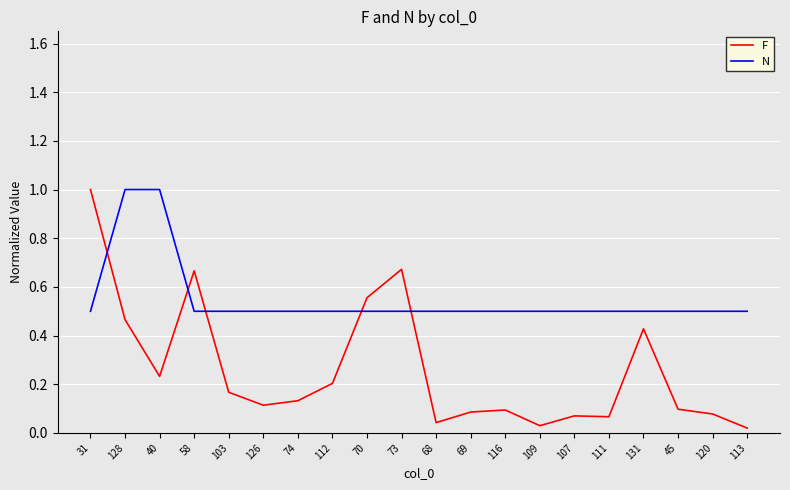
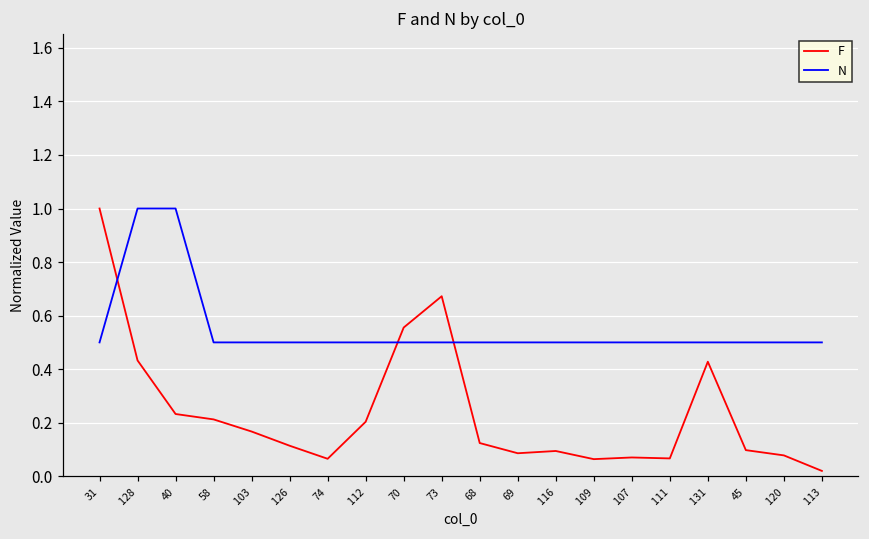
  {
    "F": {
      "31": 1.00,
-     "128": 0.47,
+     "128": 0.43,
      "40": 0.23,
-     "58": 0.67,
+     "58": 0.21,
      "103": 0.17,
      "126": 0.11,
-     "74": 0.13,
+     "74": 0.07,
      "112": 0.20,
      "70": 0.56,
      "73": 0.67,
-     "68": 0.04,
+     "68": 0.12,
      "69": 0.09,
      "116": 0.09,
-     "109": 0.03,
+     "109": 0.06,
      "107": 0.07,
      "111": 0.07,
      "131": 0.43,
      "45": 0.10,
      "120": 0.08,
      "113": 0.02
    },
    "N": {
      "31": 0.50,
      "128": 1.00,
      "40": 1.00,
      "58": 0.50,
      "103": 0.50,
      "126": 0.50,
      "74": 0.50,
      "112": 0.50,
      "70": 0.50,
      "73": 0.50,
      "68": 0.50,
      "69": 0.50,
      "116": 0.50,
      "109": 0.50,
      "107": 0.50,
      "111": 0.50,
      "131": 0.50,
      "45": 0.50,
      "120": 0.50,
      "113": 0.50
    }
  }
